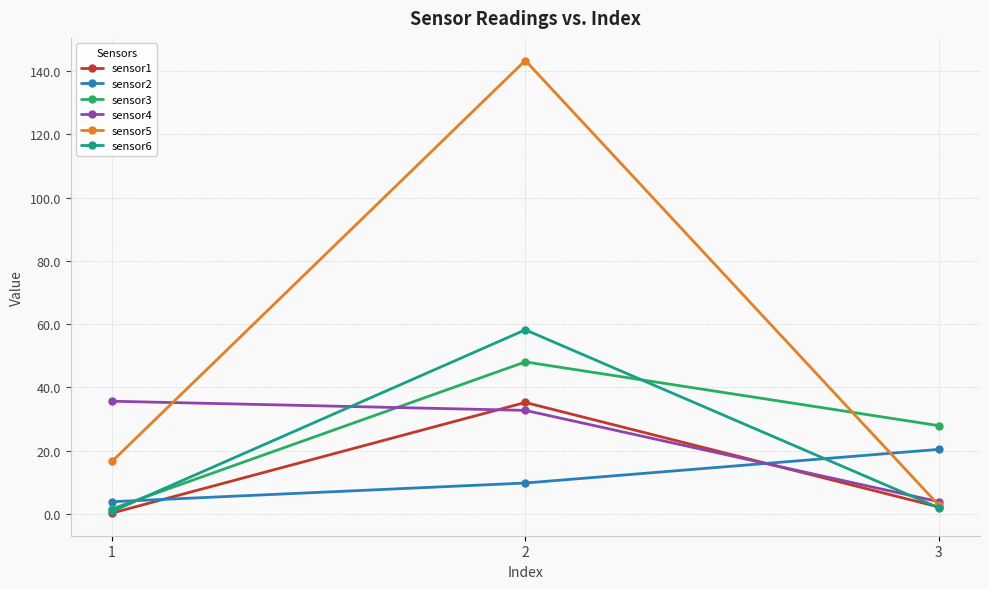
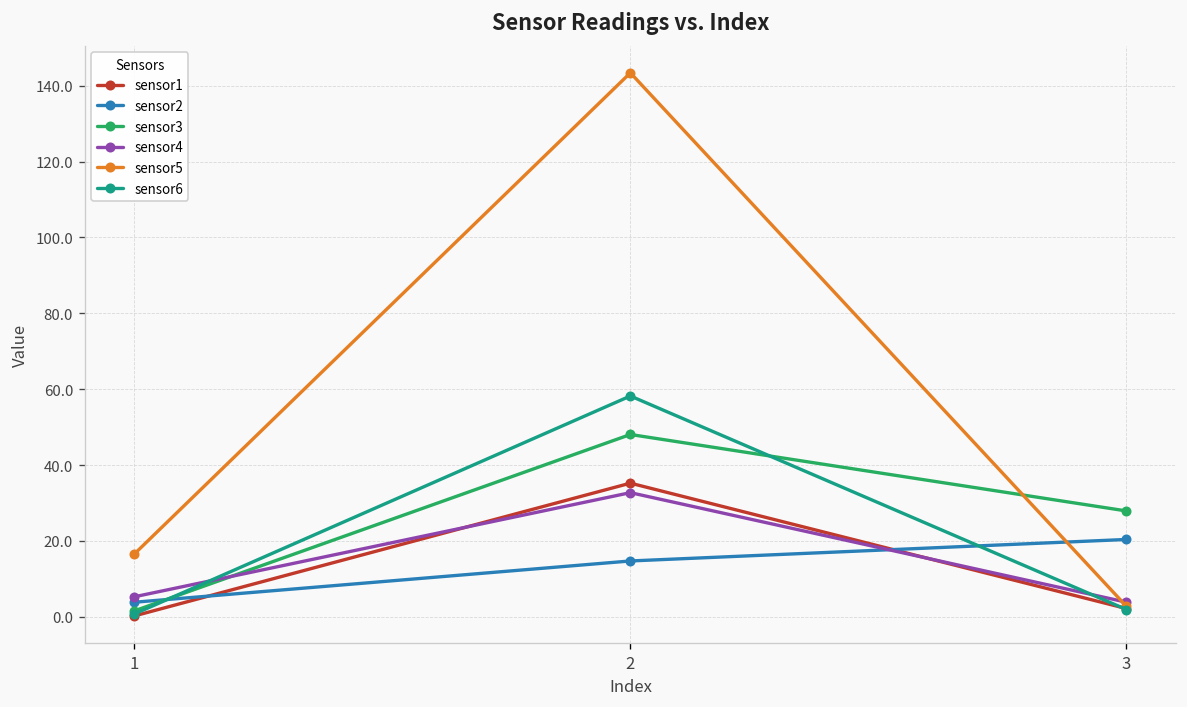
  {
    "sensor1": {
      "2": 35
    },
    "sensor2": {
      "1": 4,
-     "2": 10,
+     "2": 15,
      "3": 20
    },
    "sensor4": {
-     "1": 36,
+     "1": 5,
      "2": 33,
      "3": 4
    },
    "sensor5": {
      "1": 17,
      "2": 143
    }
  }
